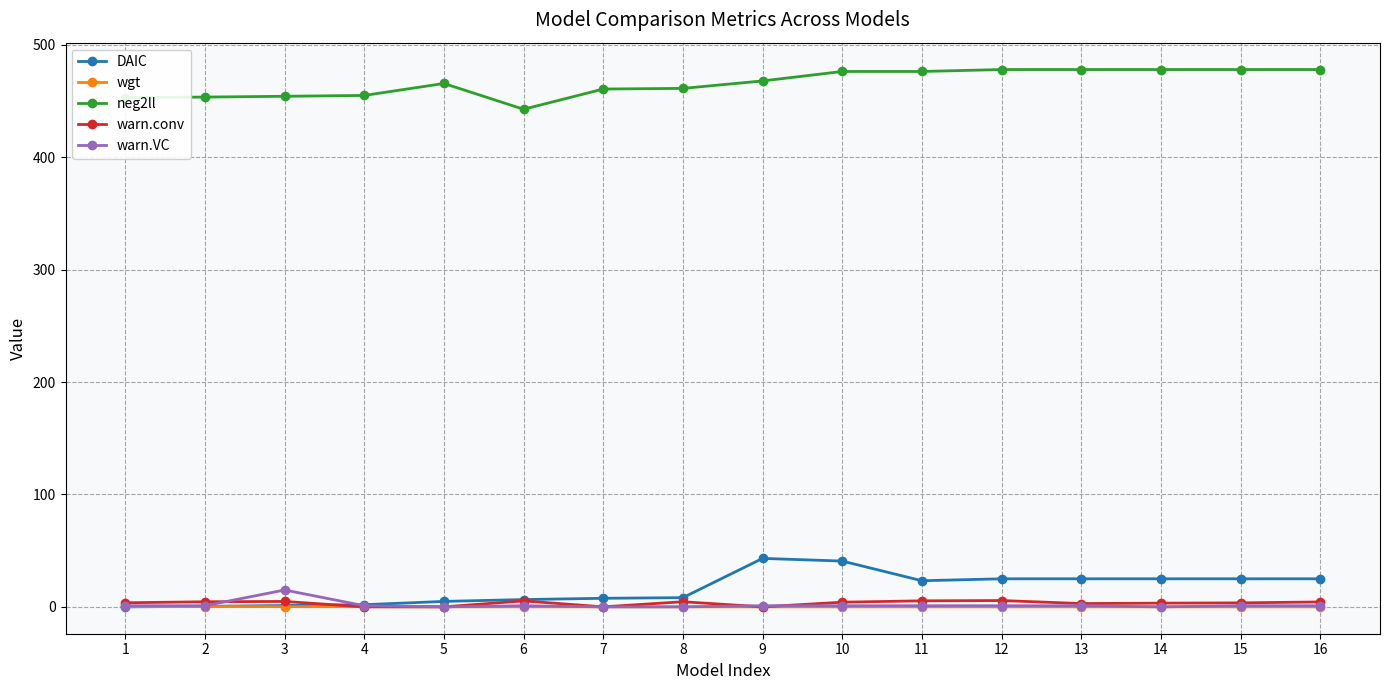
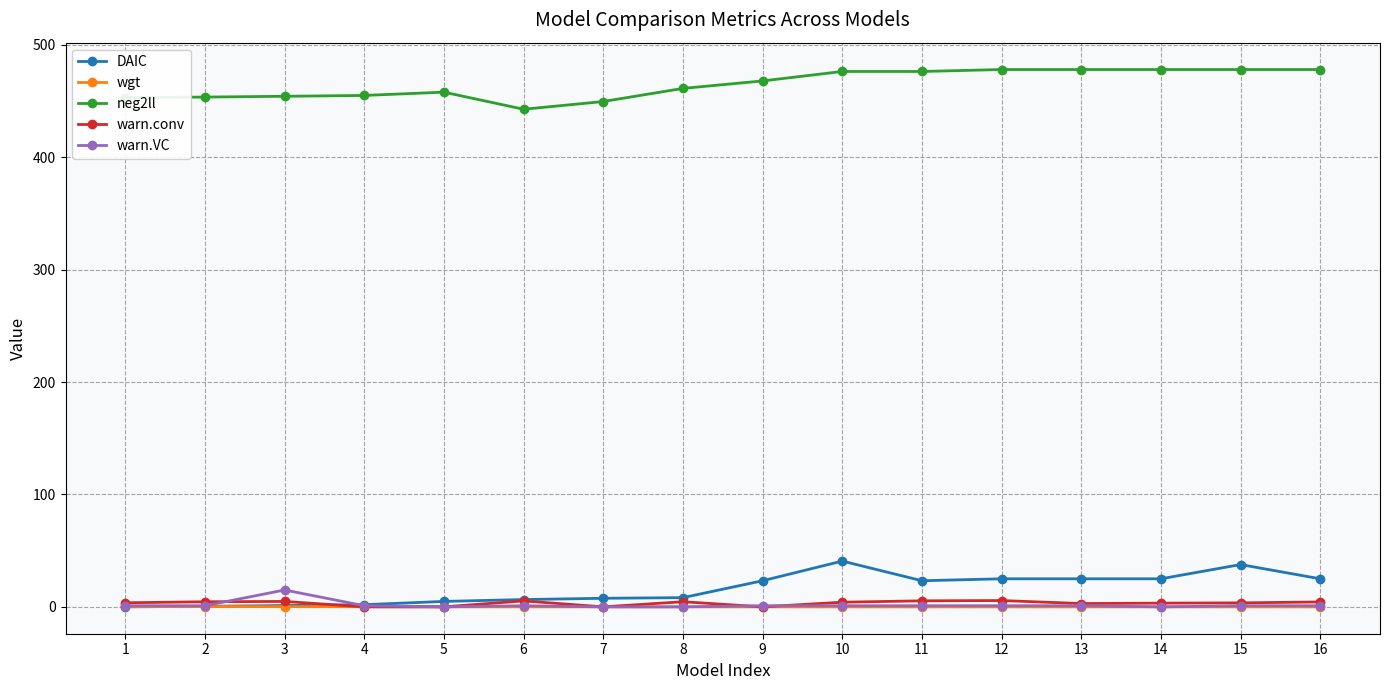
  {
    "DAIC": {
      "5": 5,
      "7": 8,
      "8": 8,
-     "9": 43,
+     "9": 23,
      "10": 41,
      "11": 23,
      "12": 25,
      "13": 25,
      "14": 25,
-     "15": 25,
+     "15": 38,
      "16": 25
    },
    "neg2ll": {
      "2": 454,
      "3": 454,
      "4": 455,
-     "5": 466,
+     "5": 458,
      "6": 443,
-     "7": 461,
+     "7": 450,
      "8": 461,
      "9": 468,
      "10": 476,
      "11": 476,
      "12": 478,
      "13": 478,
      "14": 478,
      "15": 478,
      "16": 478
    },
    "warn.conv": {
      "1": 4,
      "2": 5,
      "3": 5,
      "8": 5,
      "10": 4,
      "11": 5,
      "12": 6,
      "14": 3,
      "15": 4,
      "16": 4
    },
    "warn.VC": {
      "3": 15
    }
  }
